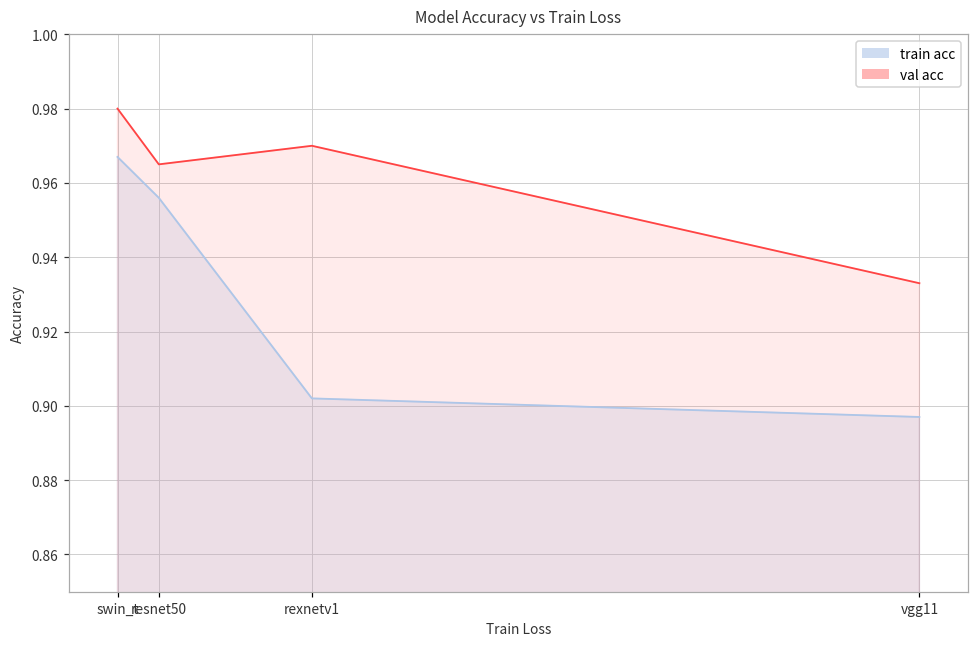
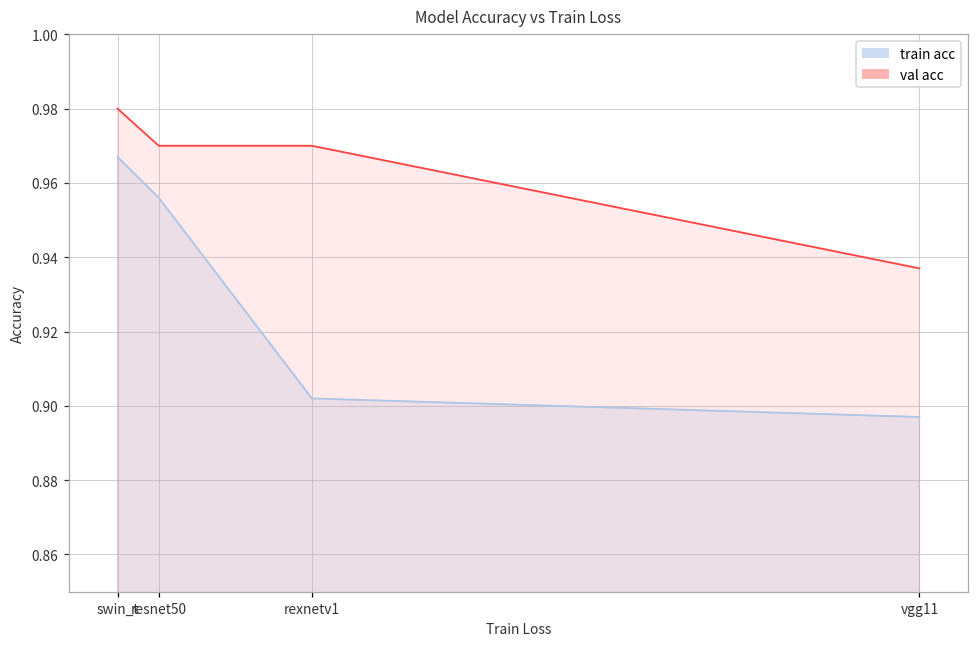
  {
    "train acc": {
      "resnet50": 0.956,
      "rexnetv1": 0.902,
      "vgg11": 0.897
    },
    "val acc": {
-     "resnet50": 0.965,
+     "resnet50": 0.970,
      "rexnetv1": 0.970,
-     "vgg11": 0.933
+     "vgg11": 0.937
    }
  }
